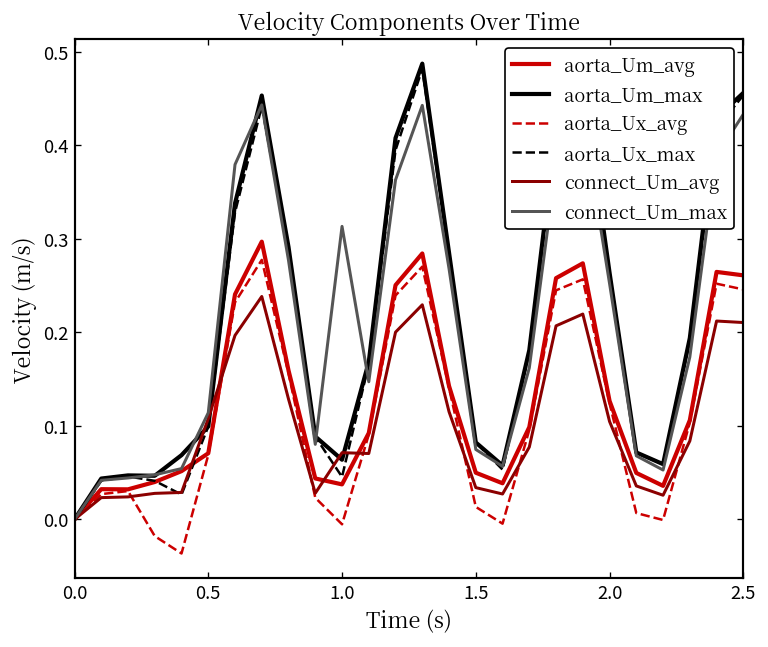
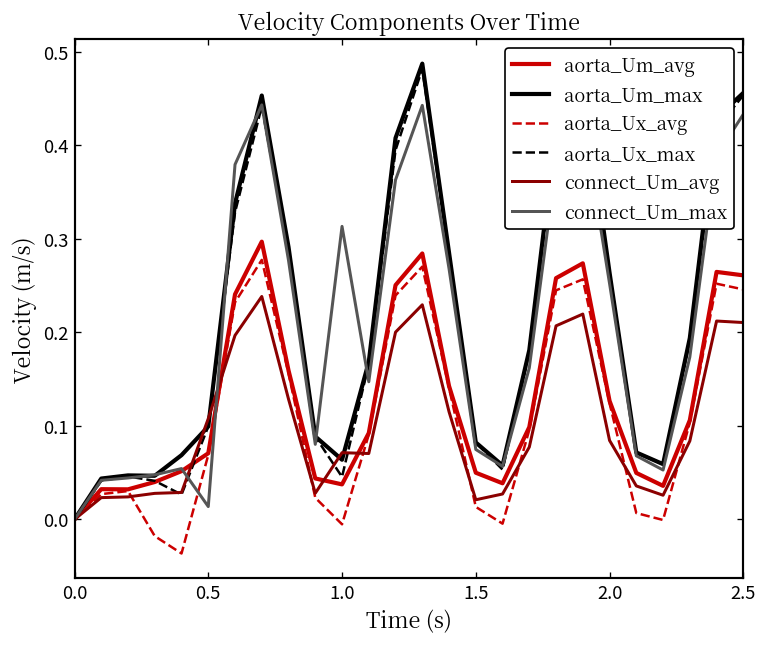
  {
    "connect_Um_avg": {
      "0.5": 0.11,
      "1.0": 0.07,
-     "1.5": 0.03,
-     "2.0": 0.10,
+     "1.5": 0.02,
+     "2.0": 0.08,
      "2.5": 0.21
    },
    "connect_Um_max": {
-     "0.5": 0.11,
+     "0.5": 0.01,
      "1.0": 0.31,
      "1.5": 0.07,
      "2.0": 0.25,
      "2.5": 0.43
    }
  }
